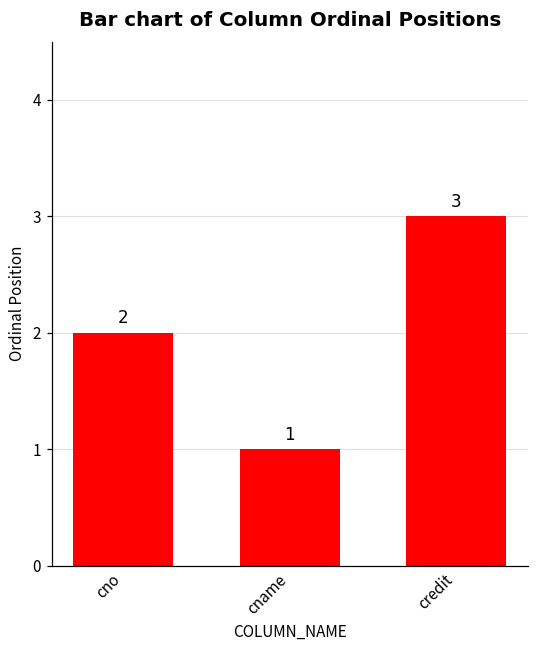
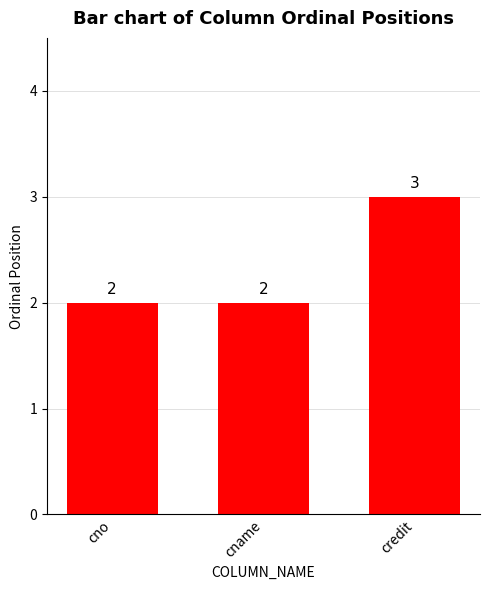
  {
    "cno": 2,
-   "cname": 1,
+   "cname": 2,
    "credit": 3
  }
